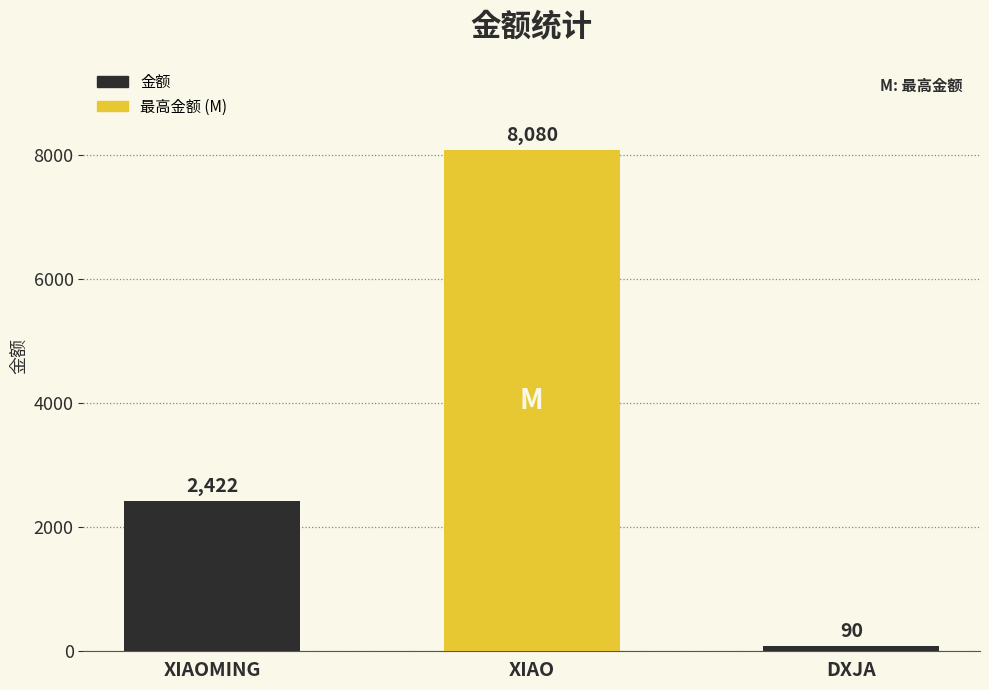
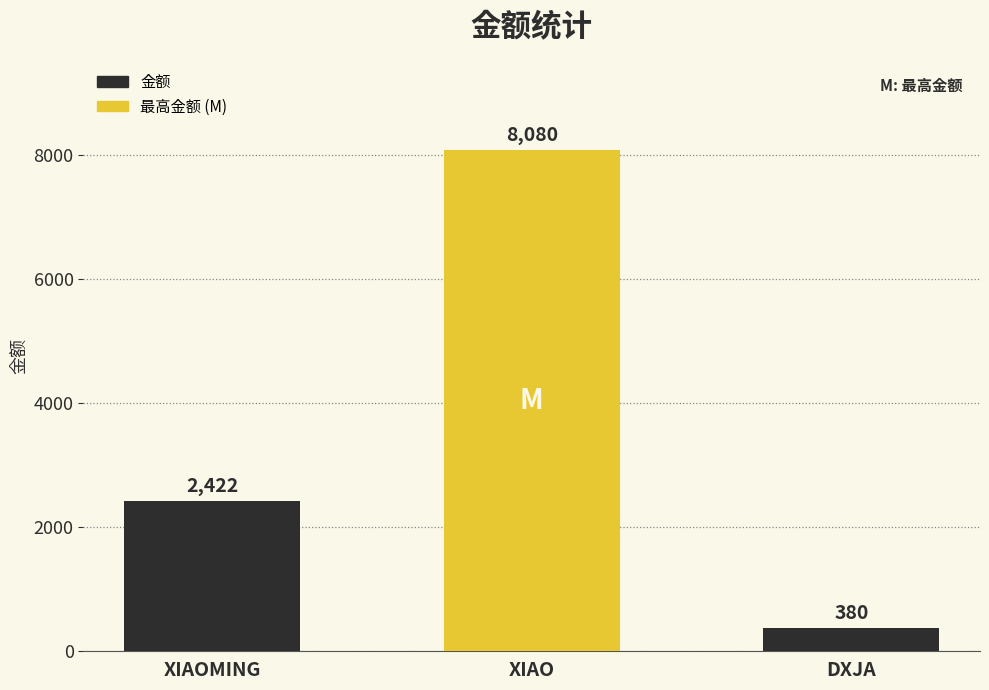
  {
    "XIAOMING": "2,422",
    "XIAO": "8,080",
-   "DXJA": "90"
+   "DXJA": "380"
  }
